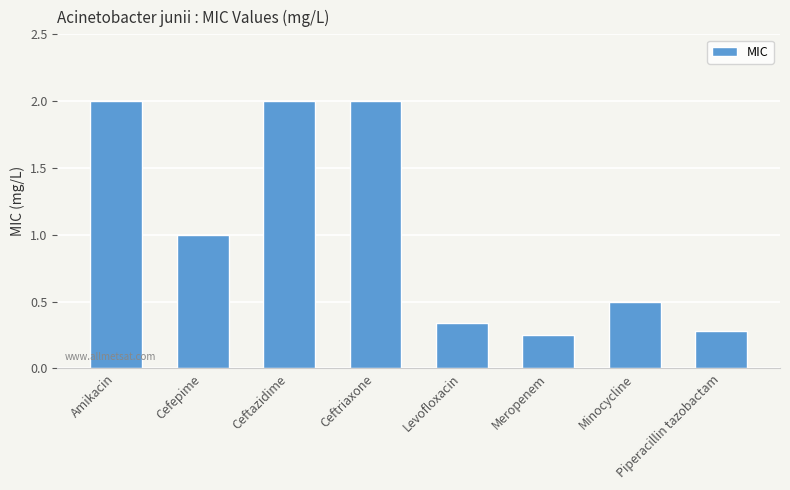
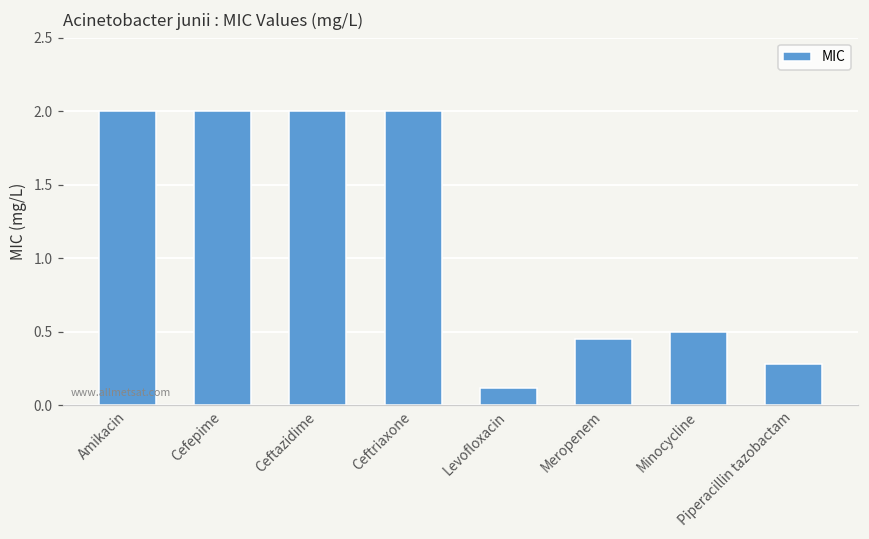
  {
    "Amikacin": 2.00,
-   "Cefepime": 1,
+   "Cefepime": 2,
    "Ceftazidime": 2.00,
    "Ceftriaxone": 2.00,
-   "Levofloxacin": 0.34,
-   "Meropenem": 0.25,
+   "Levofloxacin": 0.12,
+   "Meropenem": 0.45,
    "Minocycline": 0.50,
    "Piperacillin tazobactam": 0.28
  }
